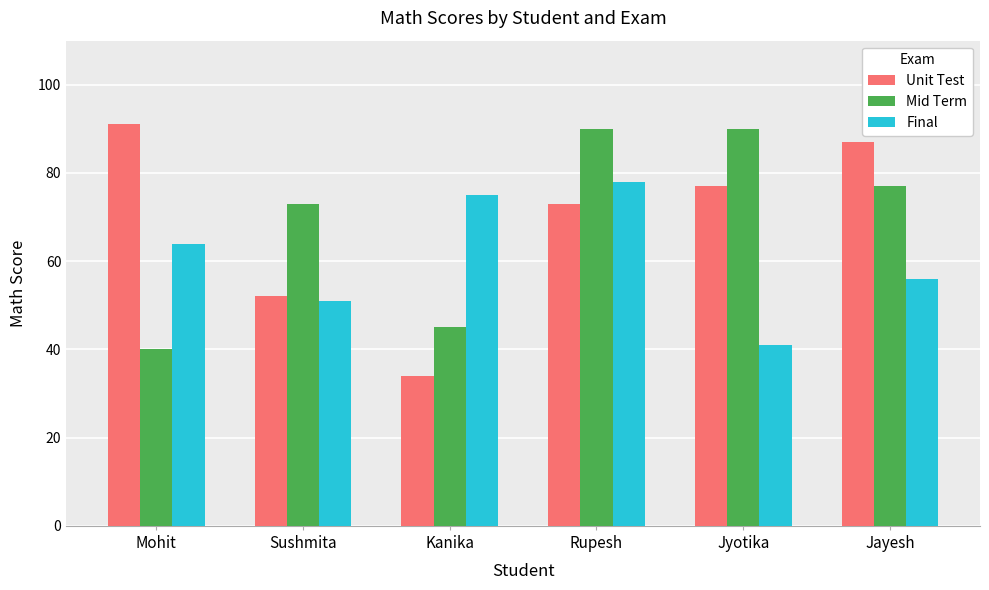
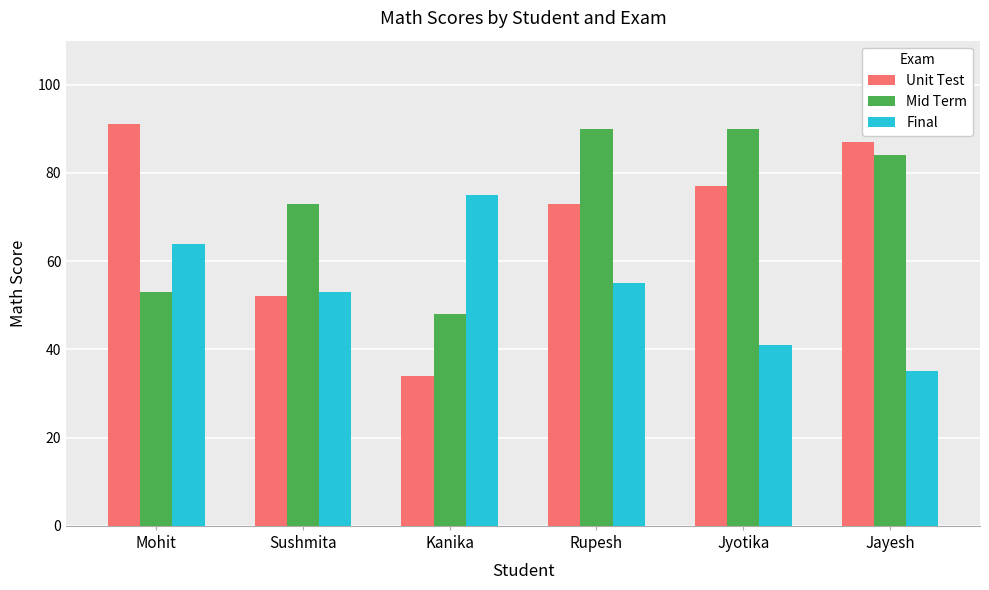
  {
    "Unit Test": {
      "Mohit": 91,
      "Sushmita": 52,
      "Kanika": 34,
      "Rupesh": 73,
      "Jyotika": 77,
      "Jayesh": 87
    },
    "Mid Term": {
-     "Mohit": 40,
+     "Mohit": 53,
      "Sushmita": 73,
-     "Kanika": 45,
+     "Kanika": 48,
      "Rupesh": 90,
      "Jyotika": 90,
-     "Jayesh": 77
+     "Jayesh": 84
    },
    "Final": {
      "Mohit": 64,
-     "Sushmita": 51,
+     "Sushmita": 53,
      "Kanika": 75,
-     "Rupesh": 78,
+     "Rupesh": 55,
      "Jyotika": 41,
-     "Jayesh": 56
+     "Jayesh": 35
    }
  }
